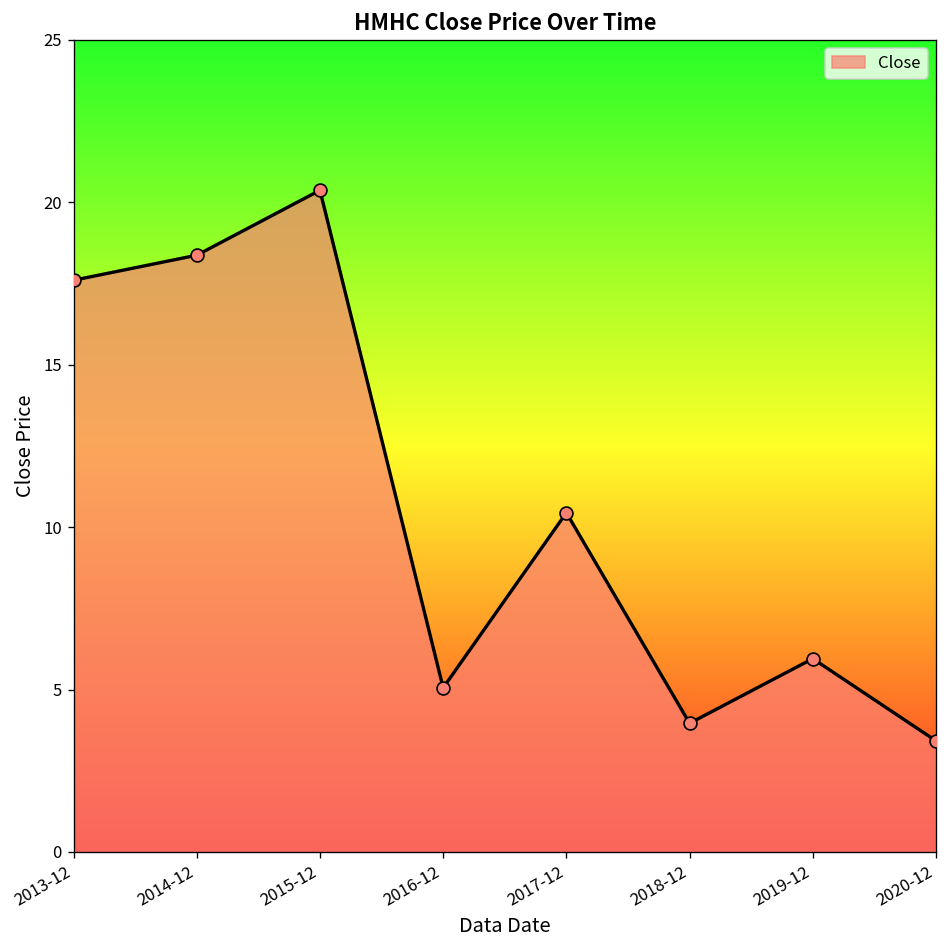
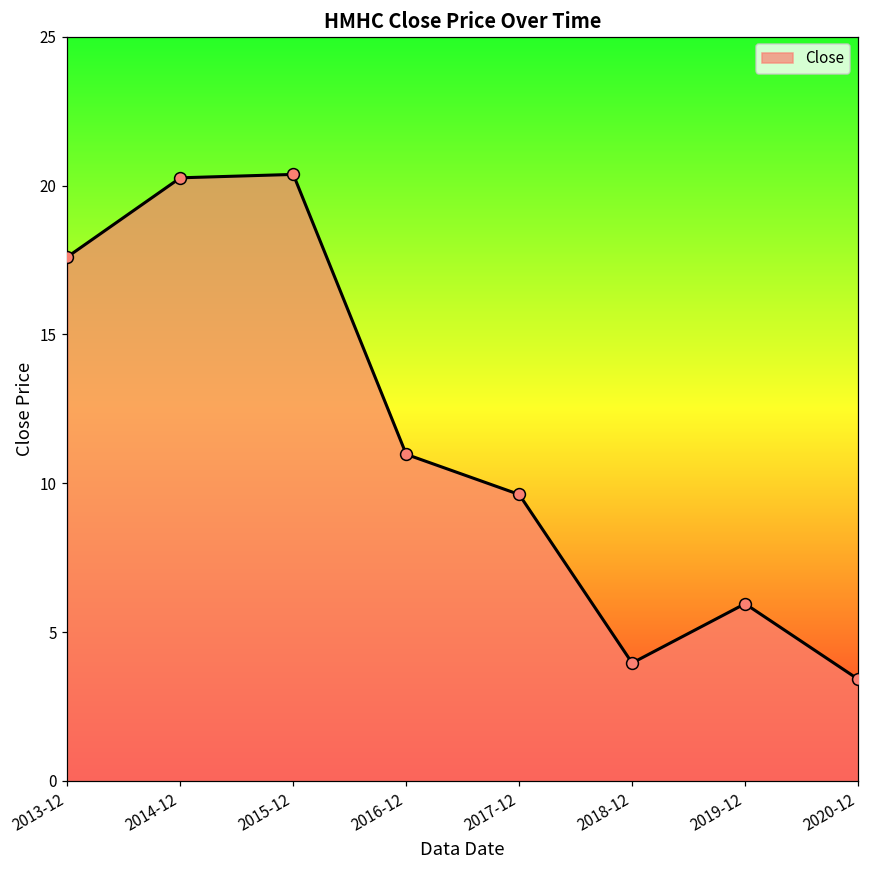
  {
    "2013-12": 17.6,
-   "2014-12": 18.4,
+   "2014-12": 20.3,
    "2015-12": 20.4,
-   "2016-12": 5.1,
-   "2017-12": 10.4,
+   "2016-12": 11.0,
+   "2017-12": 9.6,
    "2018-12": 4.0,
    "2019-12": 6.0,
    "2020-12": 3.4
  }
